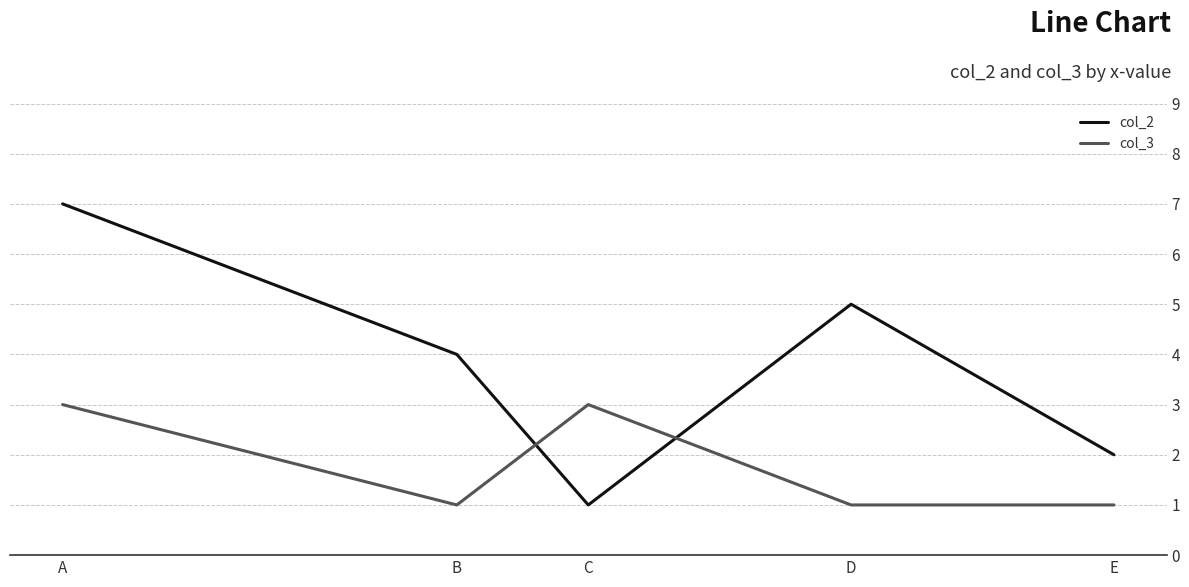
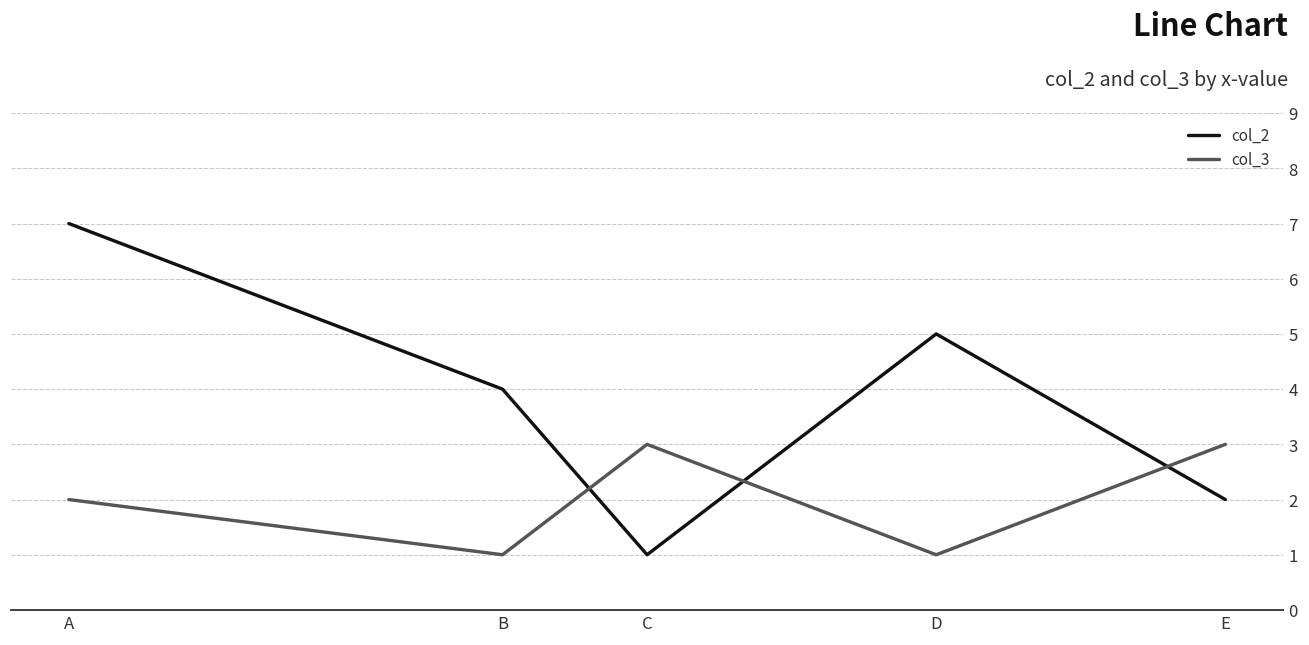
  {
    "col_2": {
      "A": 7,
      "B": 4,
      "C": 1,
      "D": 5,
      "E": 2
    },
    "col_3": {
-     "A": 3,
+     "A": 2,
      "B": 1,
      "C": 3,
      "D": 1,
-     "E": 1
+     "E": 3
    }
  }
